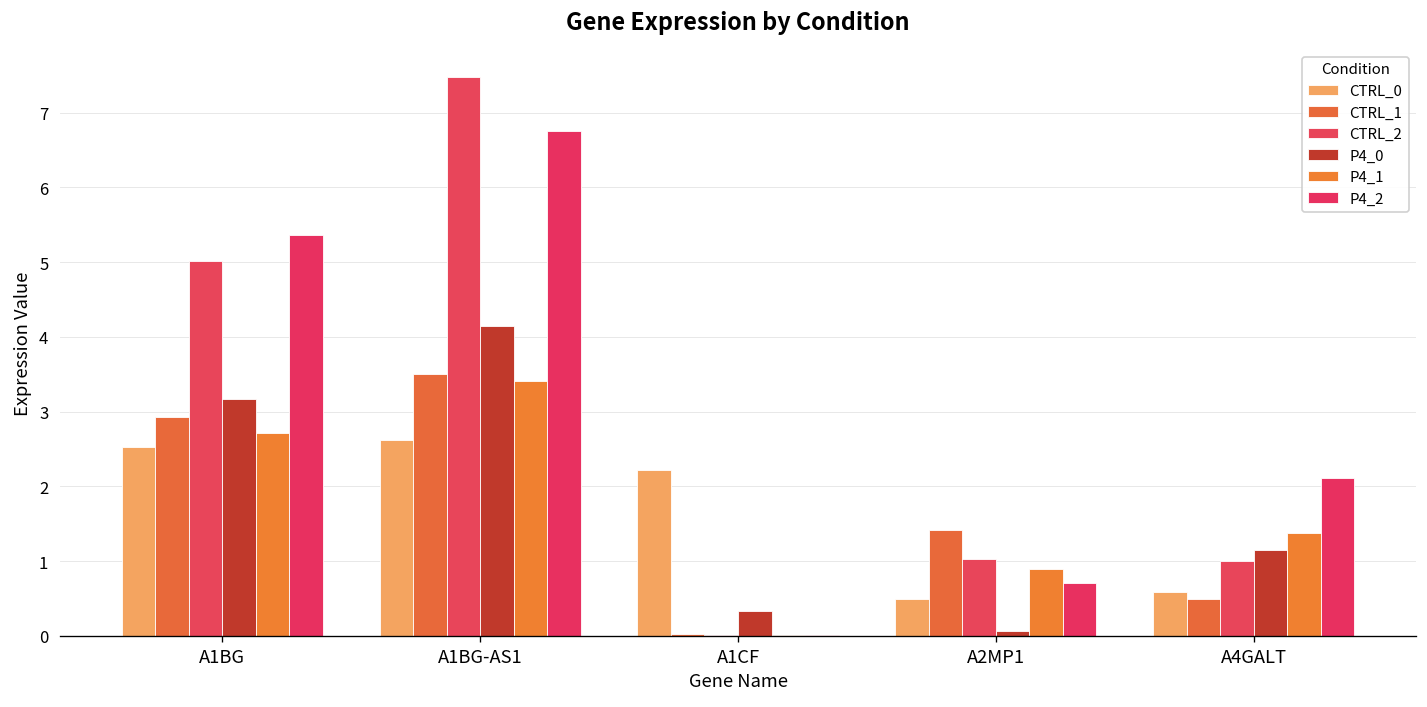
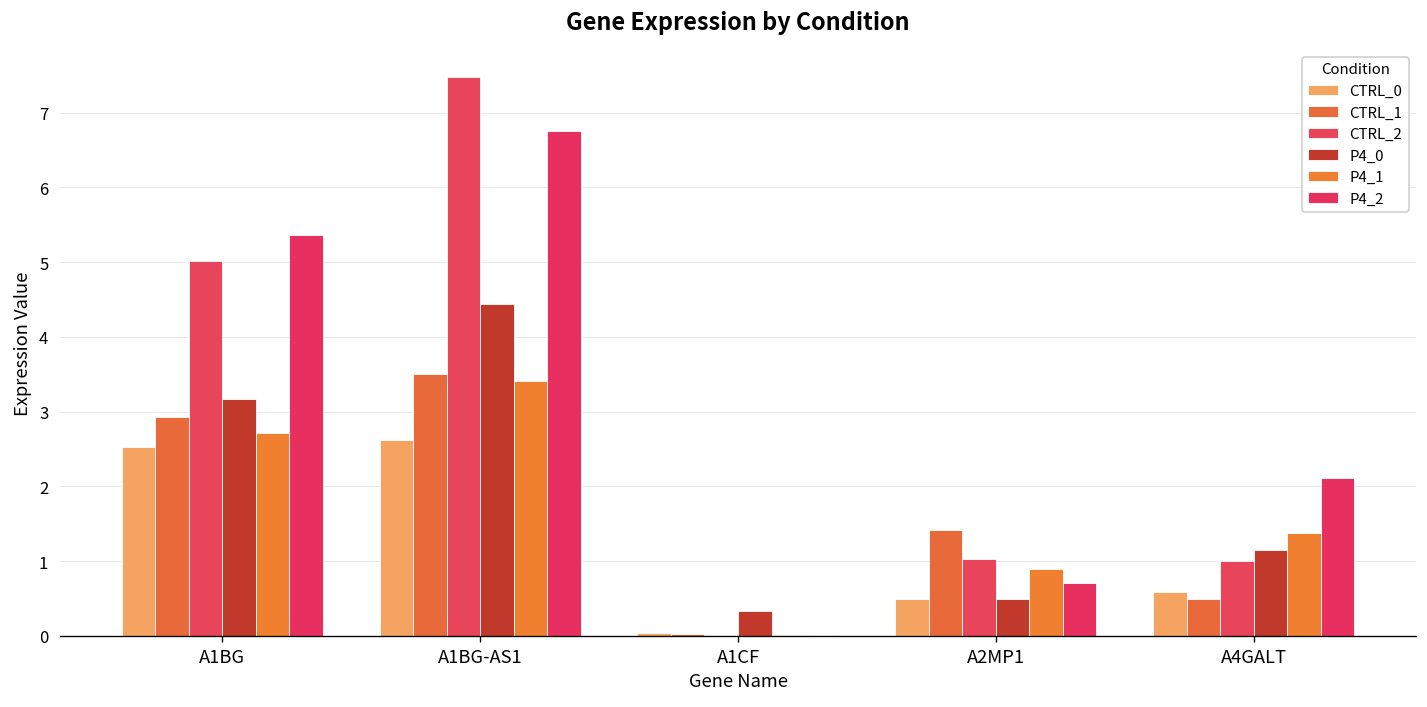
  {
    "CTRL_0": {
      "A1BG": 2.5,
      "A1BG-AS1": 2.6,
-     "A1CF": 2.2,
+     "A1CF": 0.0,
      "A2MP1": 0.5,
      "A4GALT": 0.6
    },
    "P4_0": {
      "A1BG": 3.2,
-     "A1BG-AS1": 4.1,
+     "A1BG-AS1": 4.4,
      "A1CF": 0.3,
-     "A2MP1": 0.1,
+     "A2MP1": 0.5,
      "A4GALT": 1.1
    }
  }
